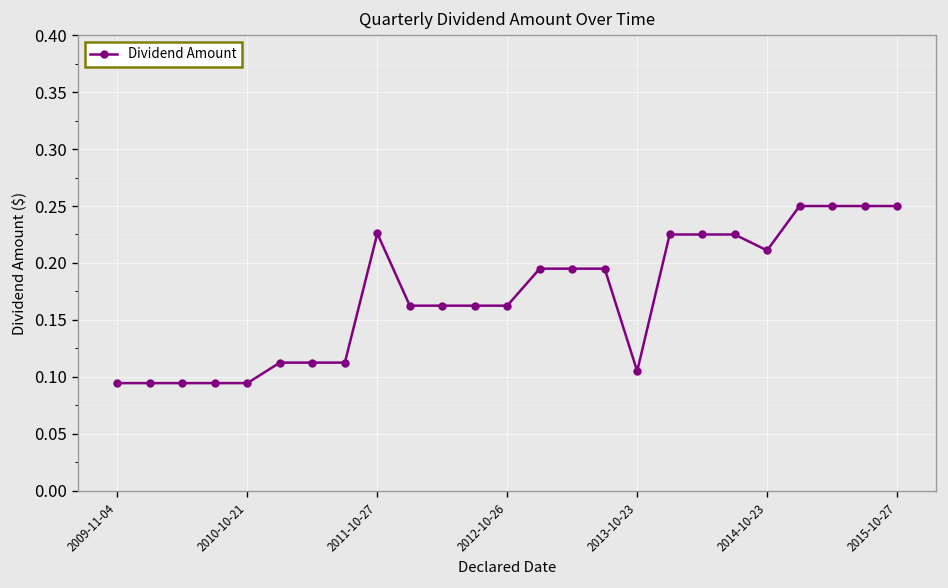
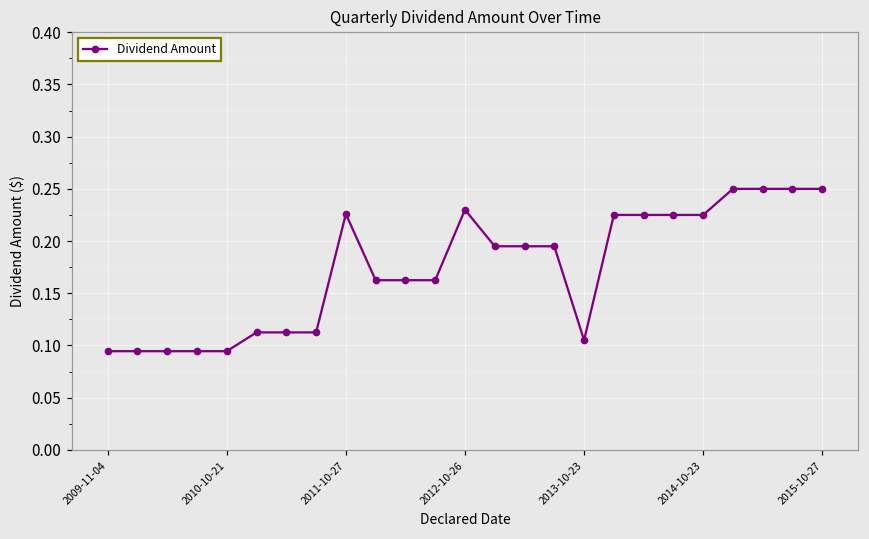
  {
    "2009-11-04": 0.09,
    "2010-10-21": 0.09,
    "2011-10-27": 0.23,
-   "2012-10-26": 0.16,
+   "2012-10-26": 0.23,
    "2013-10-23": 0.11,
-   "2014-10-23": 0.21,
+   "2014-10-23": 0.23,
    "2015-10-27": 0.25
  }
